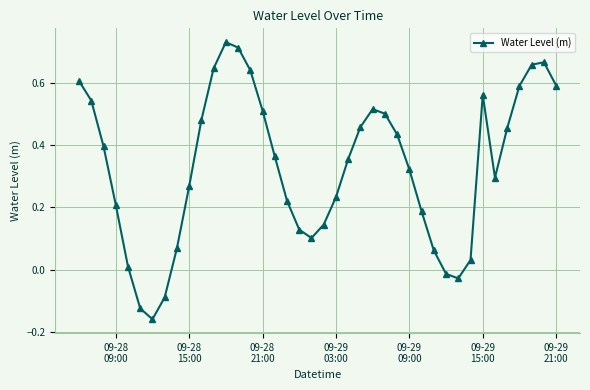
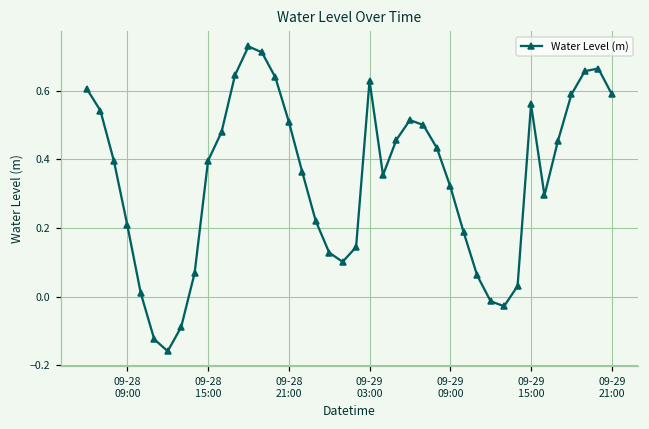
  {
    "09-28 09:00": 0.21,
-   "09-28 15:00": 0.27,
+   "09-28 15:00": 0.40,
    "09-28 21:00": 0.51,
-   "09-29 03:00": 0.23,
+   "09-29 03:00": 0.63,
    "09-29 09:00": 0.32,
    "09-29 15:00": 0.56,
    "09-29 21:00": 0.59
  }
